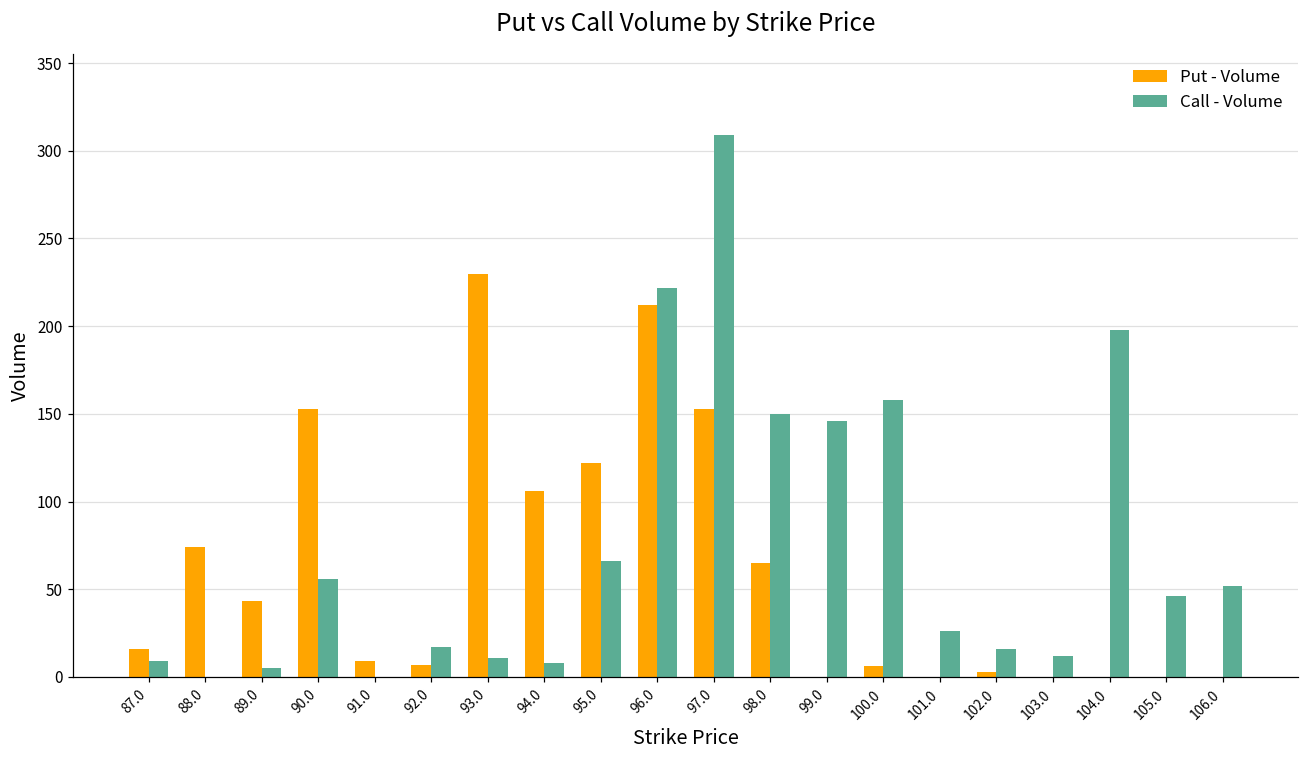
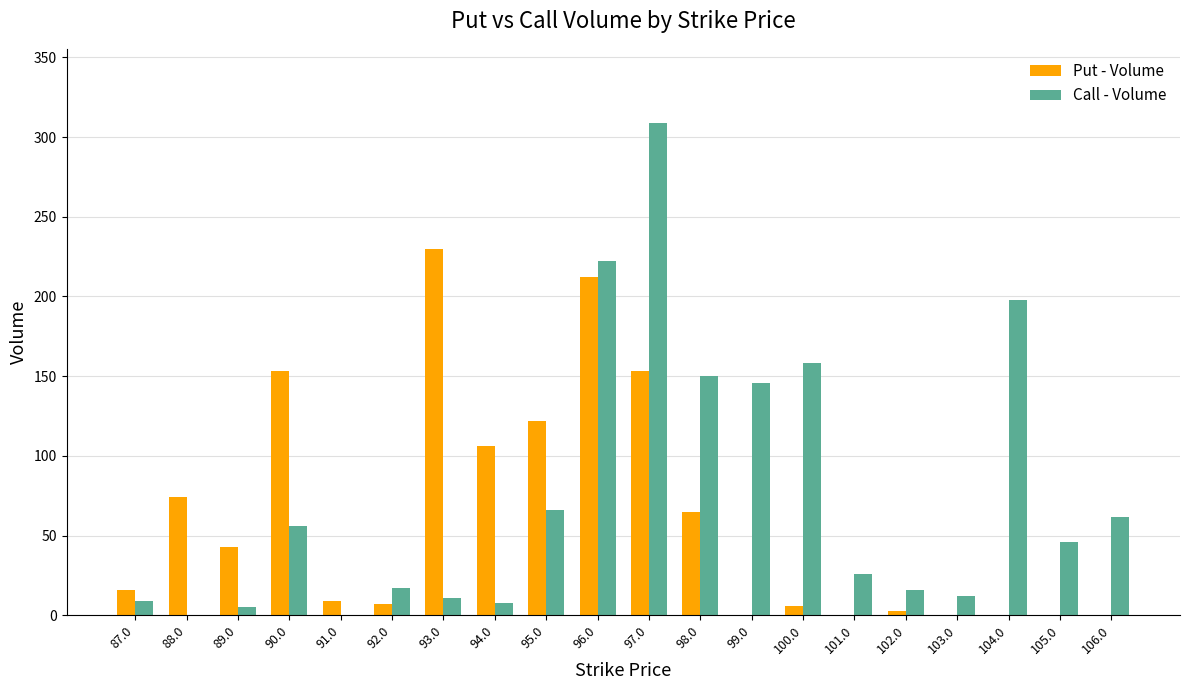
  {
    "Put - Volume": {
      "87.0": 16,
      "88.0": 74,
      "89.0": 43,
      "90.0": 153,
      "91.0": 9,
      "92.0": 7,
      "93.0": 230,
      "94.0": 106,
      "95.0": 122,
      "96.0": 212,
      "97.0": 153,
      "98.0": 65,
      "99.0": 0,
      "100.0": 6,
      "101.0": 0,
      "102.0": 3,
      "103.0": 0,
      "104.0": 0,
      "105.0": 0,
      "106.0": 0
    },
    "Call - Volume": {
      "87.0": 9,
      "88.0": 0,
      "89.0": 5,
      "90.0": 56,
      "91.0": 0,
      "92.0": 17,
      "93.0": 11,
      "94.0": 8,
      "95.0": 66,
      "96.0": 222,
      "97.0": 309,
      "98.0": 150,
      "99.0": 146,
      "100.0": 158,
      "101.0": 26,
      "102.0": 16,
      "103.0": 12,
      "104.0": 198,
      "105.0": 46,
-     "106.0": 52
+     "106.0": 62
    }
  }
